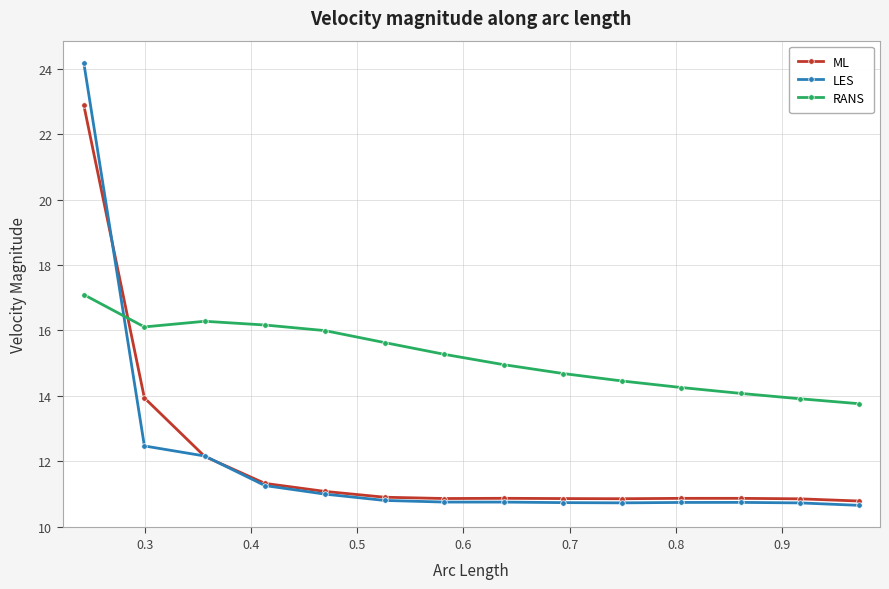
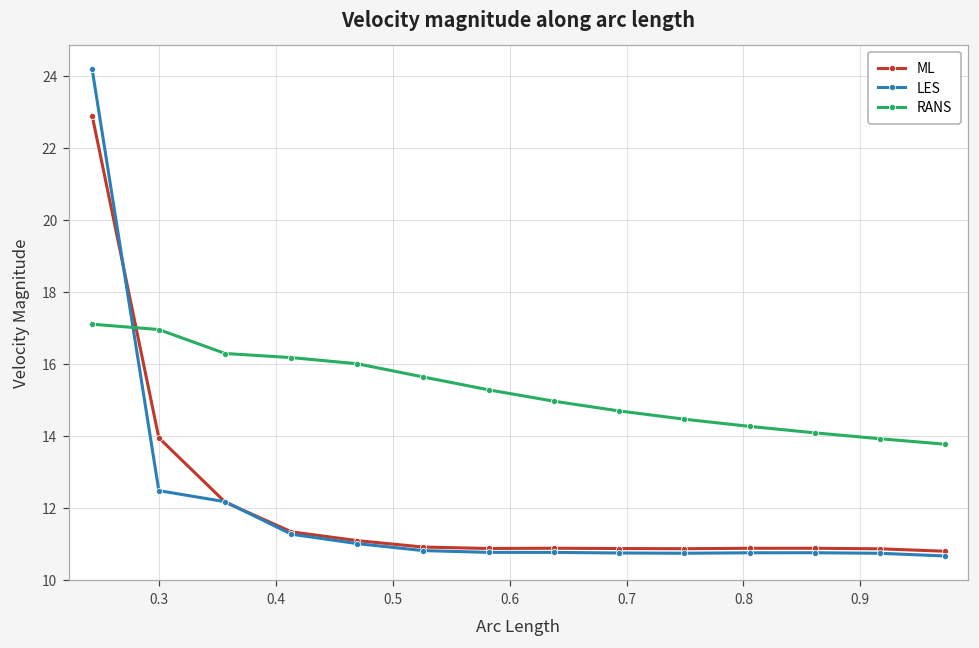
  {
    "ML": {
      "0.3": 13.9
    },
    "LES": {
      "0.3": 12.5
    },
    "RANS": {
-     "0.3": 16.1
+     "0.3": 16.9
    }
  }
